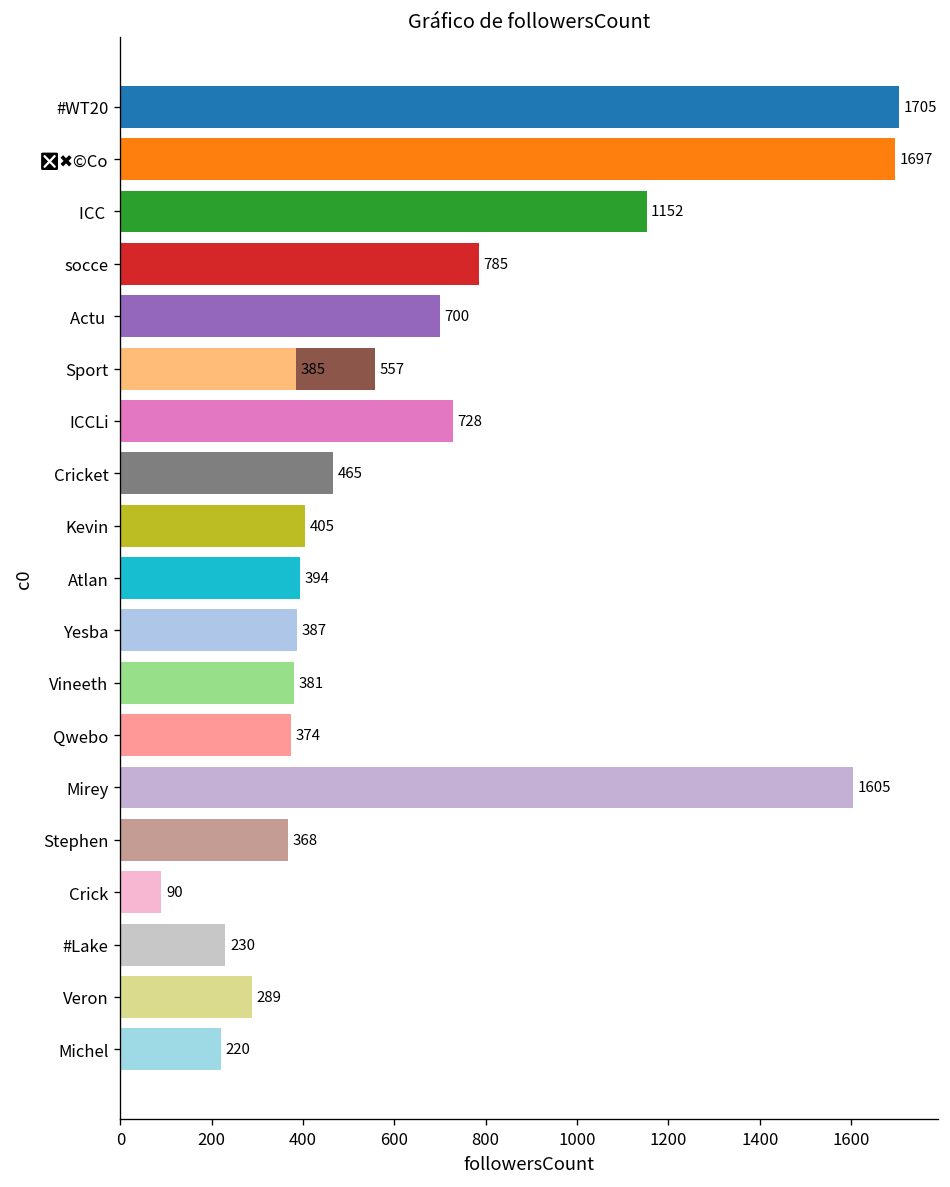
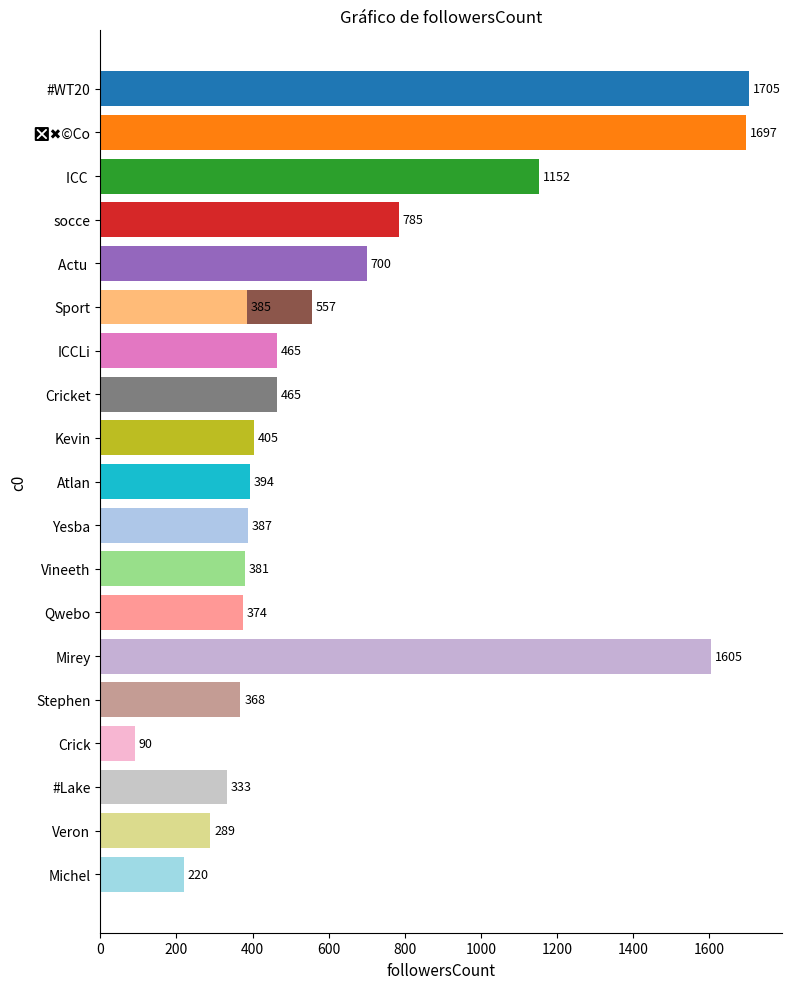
  {
    "#WT20": 1705,
    "❎✖©Co": 1697,
    "ICC": 1152,
    "socce": 785,
    "Actu": 700,
-   "ICCLi": 728,
+   "ICCLi": 465,
    "Cricket": 465,
    "Kevin": 405,
    "Atlan": 394,
    "Yesba": 387,
    "Vineeth": 381,
    "Qwebo": 374,
    "Mirey": 1605,
    "Stephen": 368,
    "Crick": 90,
-   "#Lake": 230,
+   "#Lake": 333,
    "Veron": 289,
    "Michel": 220
  }
